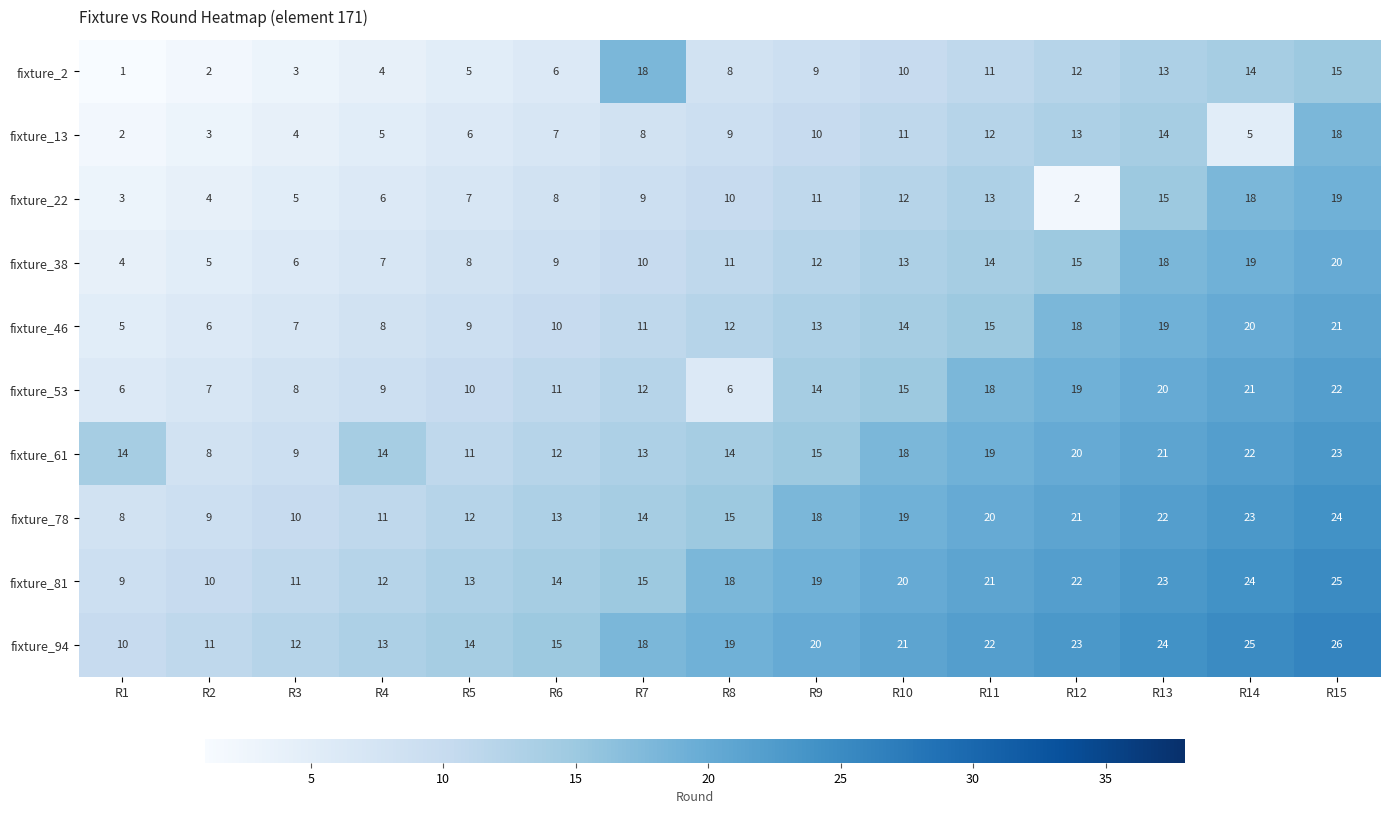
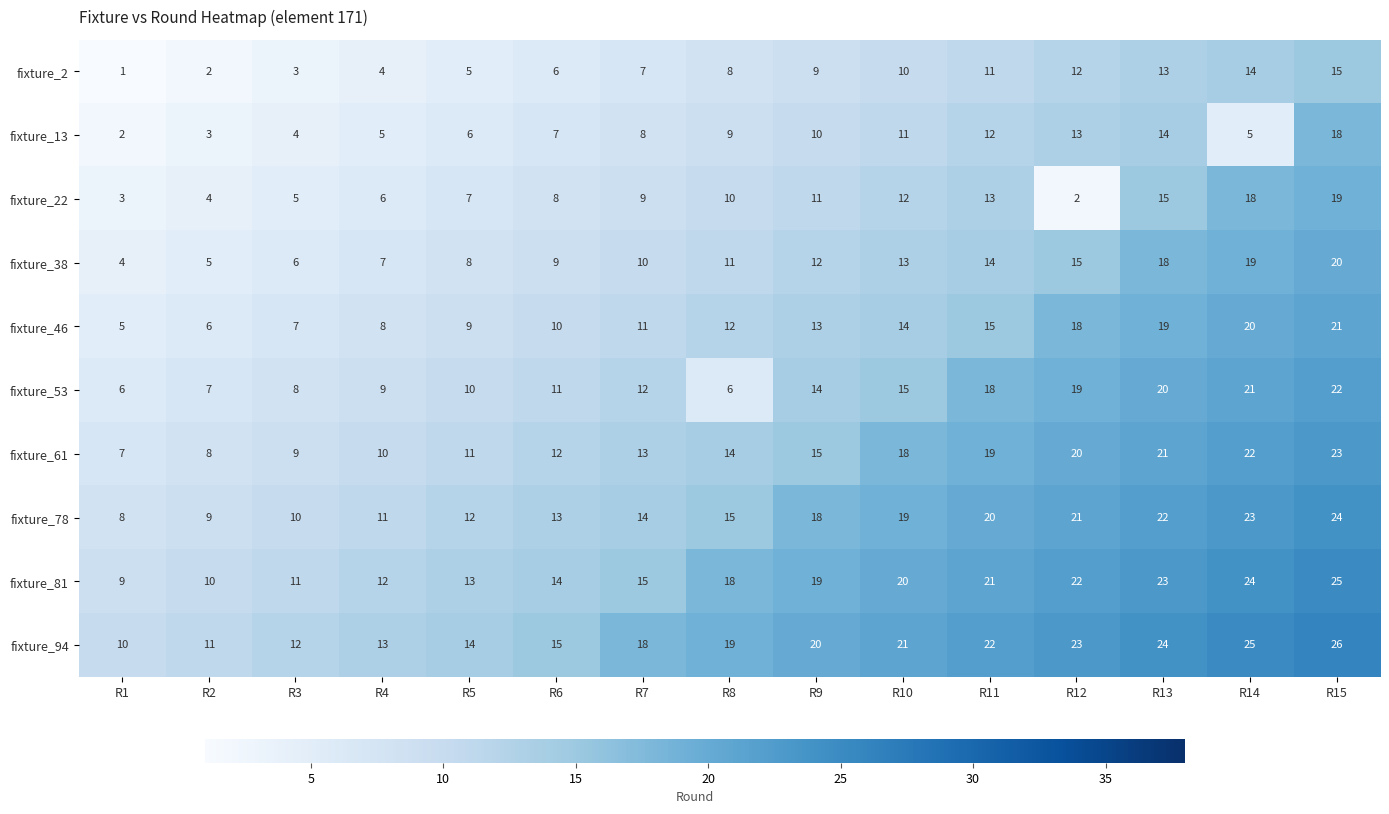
  {
    "fixture_2": {
      "R1": 1,
      "R2": 2,
      "R3": 3,
      "R4": 4,
      "R5": 5,
      "R6": 6,
-     "R7": 18,
+     "R7": 7,
      "R8": 8,
      "R9": 9,
      "R10": 10,
      "R11": 11,
      "R12": 12,
      "R13": 13,
      "R14": 14,
      "R15": 15
    },
    "fixture_13": {
      "R1": 2,
      "R2": 3,
      "R3": 4,
      "R4": 5,
      "R5": 6,
      "R6": 7,
      "R7": 8,
      "R8": 9,
      "R9": 10,
      "R10": 11,
      "R11": 12,
      "R12": 13,
      "R13": 14,
      "R14": 5,
      "R15": 18
    },
    "fixture_22": {
      "R1": 3,
      "R2": 4,
      "R3": 5,
      "R4": 6,
      "R5": 7,
      "R6": 8,
      "R7": 9,
      "R8": 10,
      "R9": 11,
      "R10": 12,
      "R11": 13,
      "R12": 2,
      "R13": 15,
      "R14": 18,
      "R15": 19
    },
    "fixture_38": {
      "R1": 4,
      "R2": 5,
      "R3": 6,
      "R4": 7,
      "R5": 8,
      "R6": 9,
      "R7": 10,
      "R8": 11,
      "R9": 12,
      "R10": 13,
      "R11": 14,
      "R12": 15,
      "R13": 18,
      "R14": 19,
      "R15": 20
    },
    "fixture_46": {
      "R1": 5,
      "R2": 6,
      "R3": 7,
      "R4": 8,
      "R5": 9,
      "R6": 10,
      "R7": 11,
      "R8": 12,
      "R9": 13,
      "R10": 14,
      "R11": 15,
      "R12": 18,
      "R13": 19,
      "R14": 20,
      "R15": 21
    },
    "fixture_53": {
      "R1": 6,
      "R2": 7,
      "R3": 8,
      "R4": 9,
      "R5": 10,
      "R6": 11,
      "R7": 12,
      "R8": 6,
      "R9": 14,
      "R10": 15,
      "R11": 18,
      "R12": 19,
      "R13": 20,
      "R14": 21,
      "R15": 22
    },
    "fixture_61": {
-     "R1": 14,
+     "R1": 7,
      "R2": 8,
      "R3": 9,
-     "R4": 14,
+     "R4": 10,
      "R5": 11,
      "R6": 12,
      "R7": 13,
      "R8": 14,
      "R9": 15,
      "R10": 18,
      "R11": 19,
      "R12": 20,
      "R13": 21,
      "R14": 22,
      "R15": 23
    },
    "fixture_78": {
      "R1": 8,
      "R2": 9,
      "R3": 10,
      "R4": 11,
      "R5": 12,
      "R6": 13,
      "R7": 14,
      "R8": 15,
      "R9": 18,
      "R10": 19,
      "R11": 20,
      "R12": 21,
      "R13": 22,
      "R14": 23,
      "R15": 24
    },
    "fixture_81": {
      "R1": 9,
      "R2": 10,
      "R3": 11,
      "R4": 12,
      "R5": 13,
      "R6": 14,
      "R7": 15,
      "R8": 18,
      "R9": 19,
      "R10": 20,
      "R11": 21,
      "R12": 22,
      "R13": 23,
      "R14": 24,
      "R15": 25
    },
    "fixture_94": {
      "R1": 10,
      "R2": 11,
      "R3": 12,
      "R4": 13,
      "R5": 14,
      "R6": 15,
      "R7": 18,
      "R8": 19,
      "R9": 20,
      "R10": 21,
      "R11": 22,
      "R12": 23,
      "R13": 24,
      "R14": 25,
      "R15": 26
    }
  }
